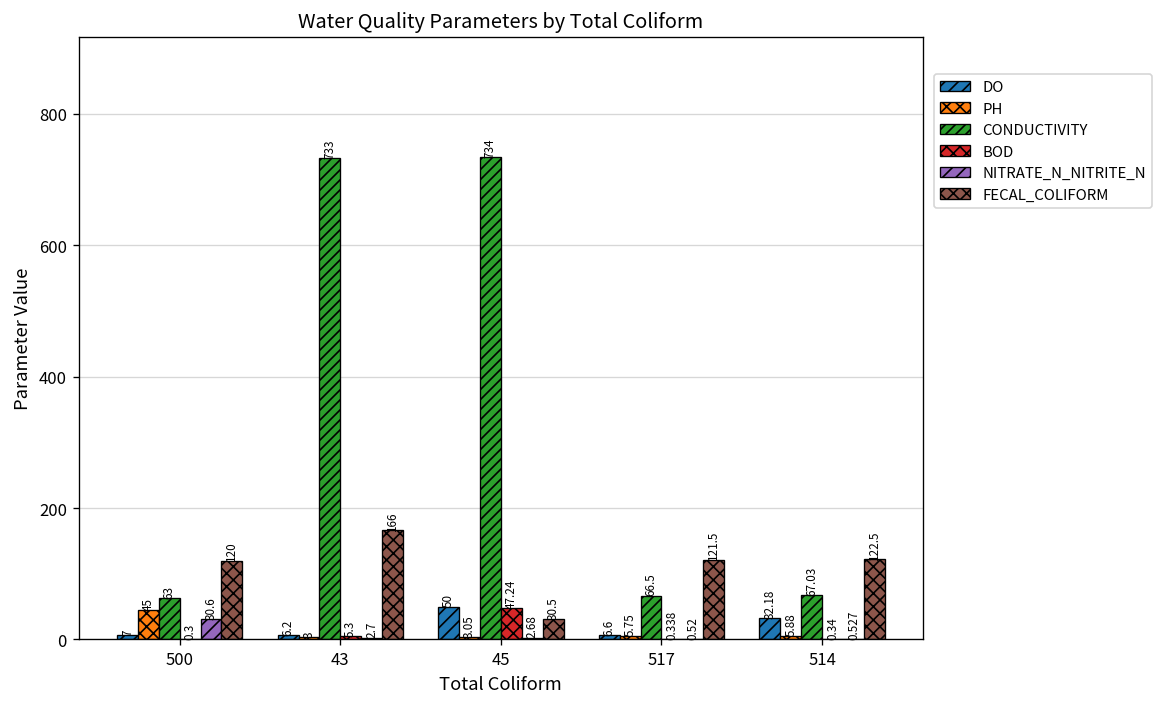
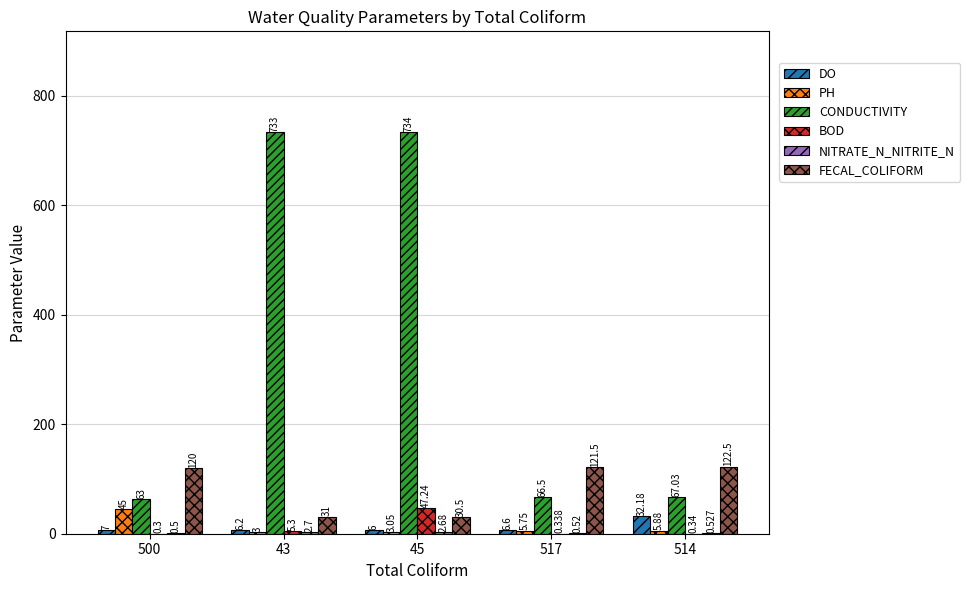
  {
    "DO": {
      "500": 7,
      "43": 6.2,
-     "45": 50,
+     "45": 6,
      "517": 6.6,
      "514": 32.18
    },
    "PH": {
      "500": 45,
      "43": 3,
      "45": 3.05,
      "517": 5.75,
      "514": 5.88
    },
    "CONDUCTIVITY": {
      "500": 63,
      "43": 733,
      "45": 734,
      "517": 66.5,
      "514": 67.03
    },
    "BOD": {
      "500": 0.3,
      "43": 5.3,
      "45": 47.24,
      "517": 0.338,
      "514": 0.34
    },
    "NITRATE_N_NITRITE_N": {
-     "500": 30.6,
+     "500": 0.5,
      "43": 2.7,
      "45": 2.68,
      "517": 0.52,
      "514": 0.527
    },
    "FECAL_COLIFORM": {
      "500": 120,
-     "43": 166,
+     "43": 31,
      "45": 30.5,
      "517": 121.5,
      "514": 122.5
    }
  }
